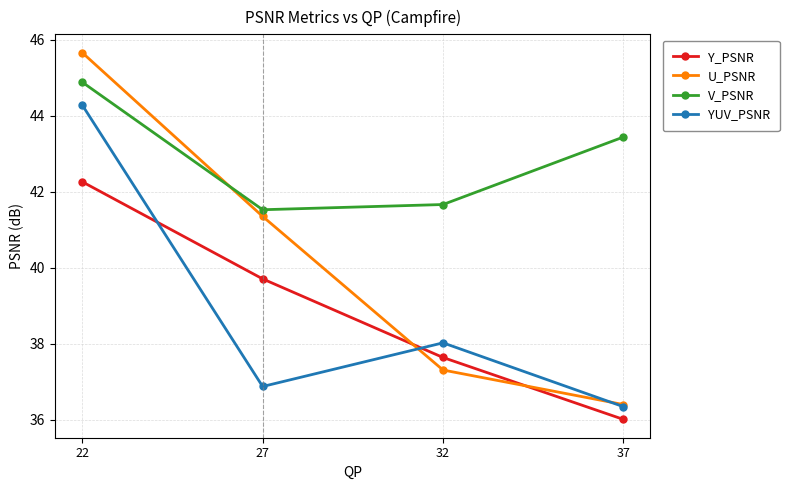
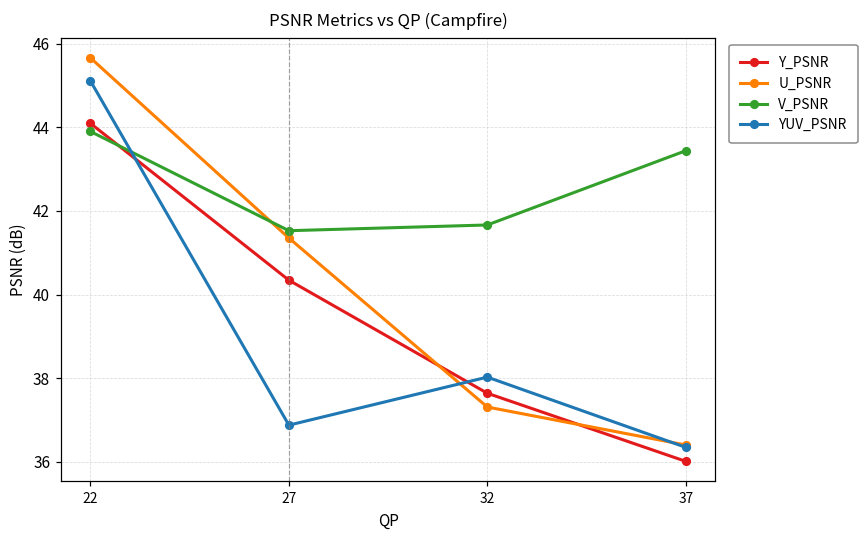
  {
    "Y_PSNR": {
-     "22": 42.3,
-     "27": 39.7,
+     "22": 44.1,
+     "27": 40.3,
      "32": 37.6,
      "37": 36.0
    },
    "U_PSNR": {
      "22": 45.7,
      "27": 41.4,
      "32": 37.3
    },
    "V_PSNR": {
-     "22": 44.9,
+     "22": 43.9,
      "27": 41.5,
      "32": 41.7,
      "37": 43.4
    },
    "YUV_PSNR": {
-     "22": 44.3,
+     "22": 45.1,
      "27": 36.9,
      "32": 38.0
    }
  }
